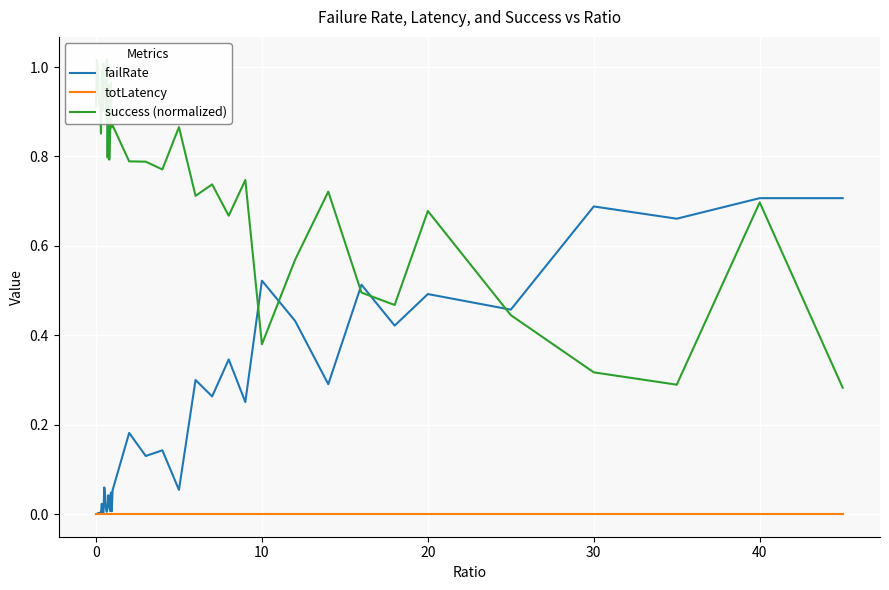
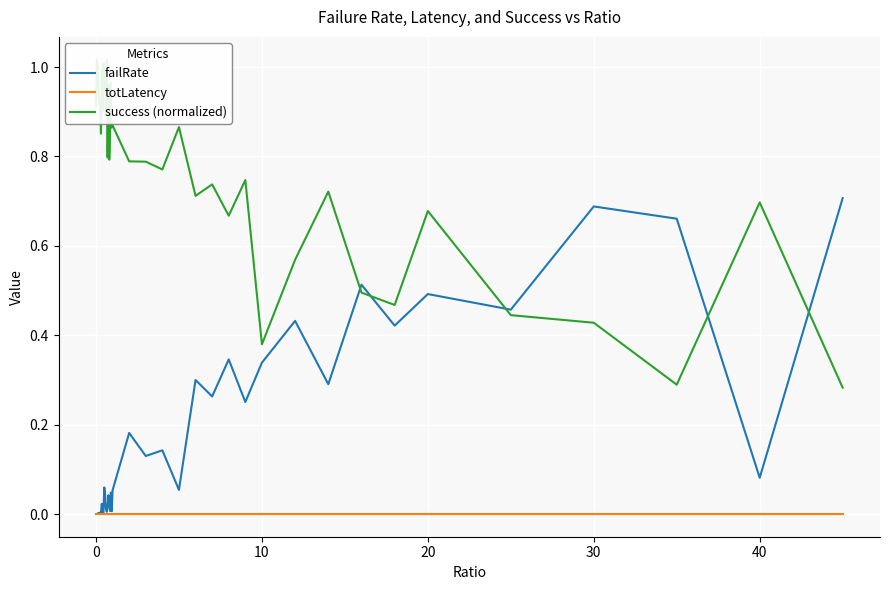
  {
    "failRate": {
-     "10": 0.52,
+     "10": 0.34,
      "20": 0.49,
      "30": 0.69,
-     "40": 0.71
+     "40": 0.08
    },
    "totLatency": {
      "10": 0.00,
      "20": 0.00,
      "30": 0.00,
      "40": 0.00
    },
    "success (normalized)": {
      "10": 0.38,
      "20": 0.68,
-     "30": 0.32,
+     "30": 0.43,
      "40": 0.70
    }
  }
